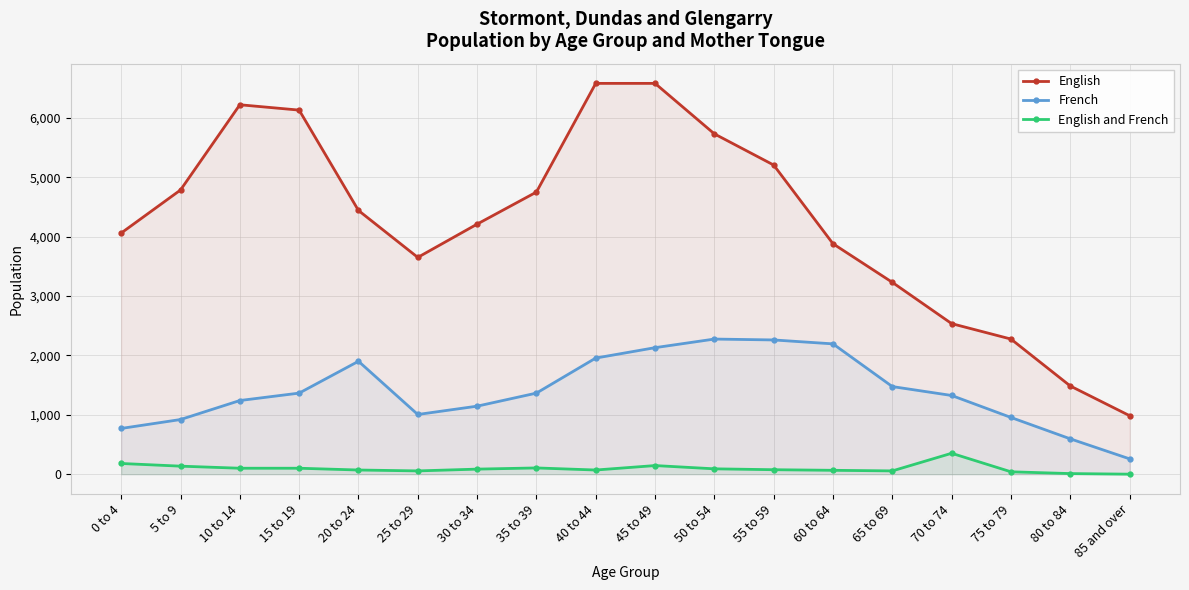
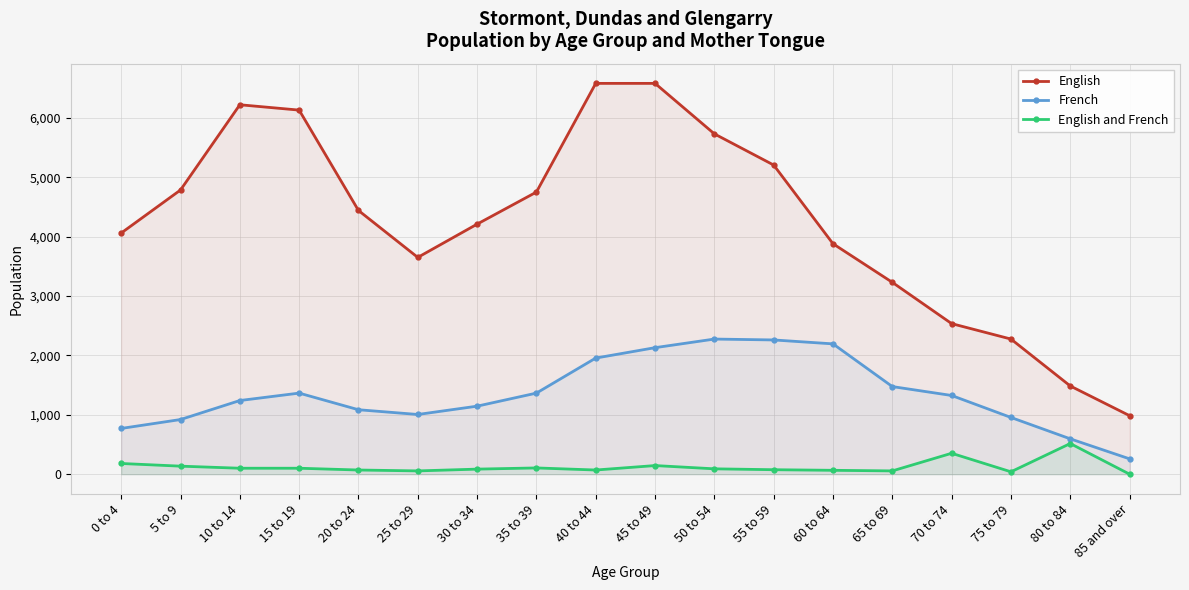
  {
    "English": {
      "0 to 4": "4,100",
      "5 to 9": "4,800",
      "10 to 14": "6,200",
      "15 to 19": "6,100",
      "20 to 24": "4,400",
      "25 to 29": "3,700",
      "30 to 34": "4,200",
      "35 to 39": "4,800",
      "40 to 44": "6,600",
      "45 to 49": "6,600",
      "50 to 54": "5,700",
      "55 to 59": "5,200",
      "60 to 64": "3,900",
      "65 to 69": "3,200",
      "70 to 74": "2,500",
      "75 to 79": "2,300",
      "80 to 84": "1,500",
      "85 and over": "1,000"
    },
    "French": {
      "0 to 4": "800",
      "5 to 9": "900",
      "10 to 14": "1,200",
      "15 to 19": "1,400",
-     "20 to 24": "1,900",
+     "20 to 24": "1,100",
      "25 to 29": "1,000",
      "30 to 34": "1,100",
      "35 to 39": "1,400",
      "40 to 44": "2,000",
      "45 to 49": "2,100",
      "50 to 54": "2,300",
      "55 to 59": "2,300",
      "60 to 64": "2,200",
      "65 to 69": "1,500",
      "70 to 74": "1,300",
      "75 to 79": "1,000",
      "80 to 84": "600",
      "85 and over": "300"
    },
    "English and French": {
      "0 to 4": "200",
      "5 to 9": "100",
      "10 to 14": "100",
      "15 to 19": "100",
      "20 to 24": "100",
      "25 to 29": "100",
      "30 to 34": "100",
      "35 to 39": "100",
      "40 to 44": "100",
      "45 to 49": "100",
      "50 to 54": "100",
      "55 to 59": "100",
      "60 to 64": "100",
      "65 to 69": "100",
      "70 to 74": "400",
      "75 to 79": "0",
-     "80 to 84": "0",
+     "80 to 84": "500",
      "85 and over": "0"
    }
  }
